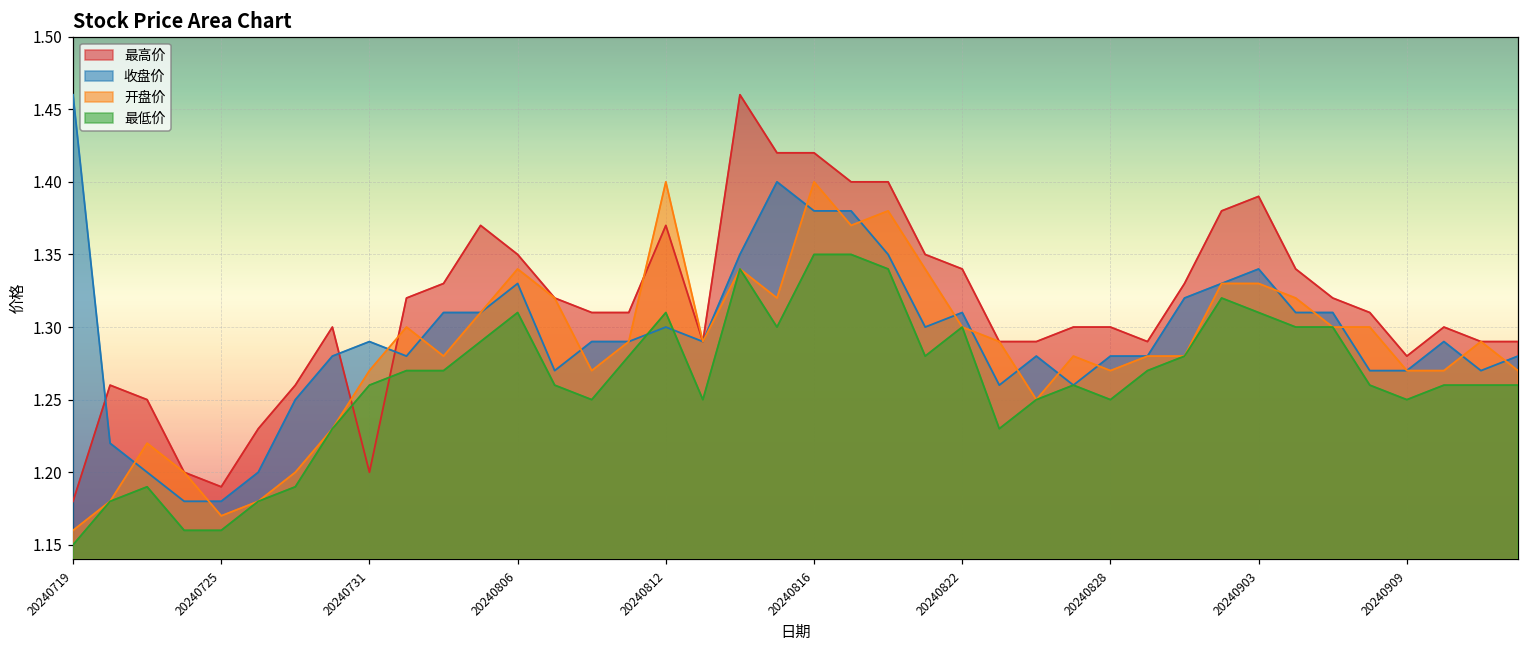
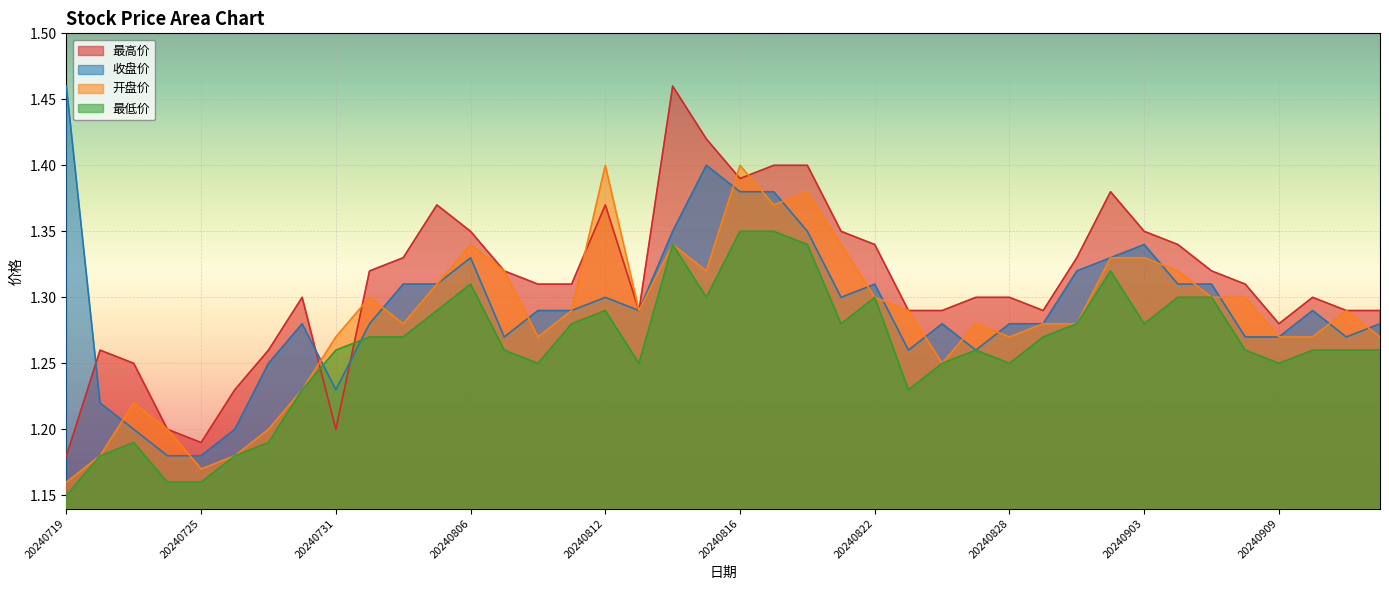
  {
    "最高价": {
      "20240719": 1.18,
      "20240725": 1.19,
      "20240731": 1.20,
      "20240806": 1.35,
      "20240812": 1.37,
-     "20240816": 1.42,
+     "20240816": 1.39,
      "20240822": 1.34,
      "20240828": 1.30,
-     "20240903": 1.39,
+     "20240903": 1.35,
      "20240909": 1.28
    },
    "收盘价": {
      "20240719": 1.46,
      "20240725": 1.18,
-     "20240731": 1.29,
+     "20240731": 1.23,
      "20240806": 1.33,
      "20240812": 1.30,
      "20240816": 1.38,
      "20240822": 1.31,
      "20240828": 1.28,
      "20240903": 1.34
    },
    "开盘价": {
      "20240719": 1.16,
      "20240725": 1.17,
      "20240731": 1.27,
      "20240806": 1.34,
      "20240812": 1.40,
      "20240816": 1.40,
      "20240828": 1.27,
      "20240903": 1.33
    },
    "最低价": {
      "20240719": 1.15,
      "20240725": 1.16,
      "20240731": 1.26,
      "20240806": 1.31,
-     "20240812": 1.31,
+     "20240812": 1.29,
      "20240816": 1.35,
      "20240828": 1.25,
-     "20240903": 1.31,
+     "20240903": 1.28,
      "20240909": 1.25
    }
  }
